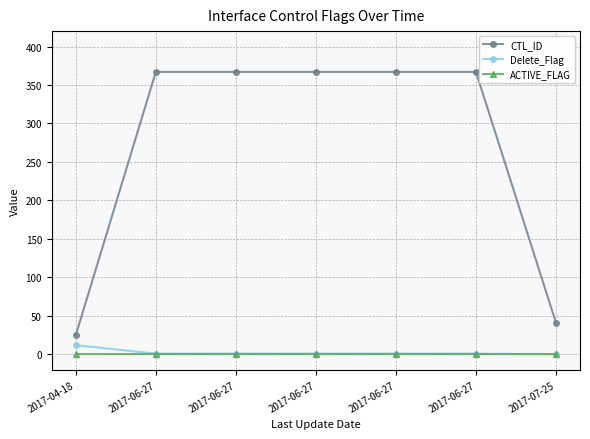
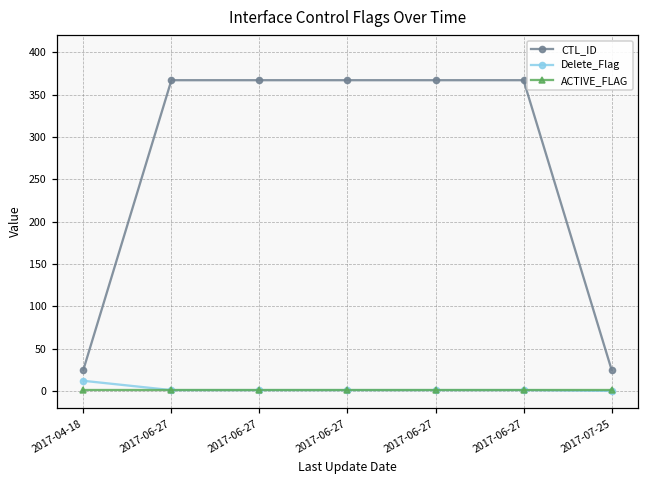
  {
    "CTL_ID": {
      "2017-04-18": 30,
-     "2017-07-25": 40
+     "2017-07-25": 30
    },
    "Delete_Flag": {
      "2017-04-18": 10
    },
    "ACTIVE_FLAG": {
      "2017-04-18": 0
    }
  }
